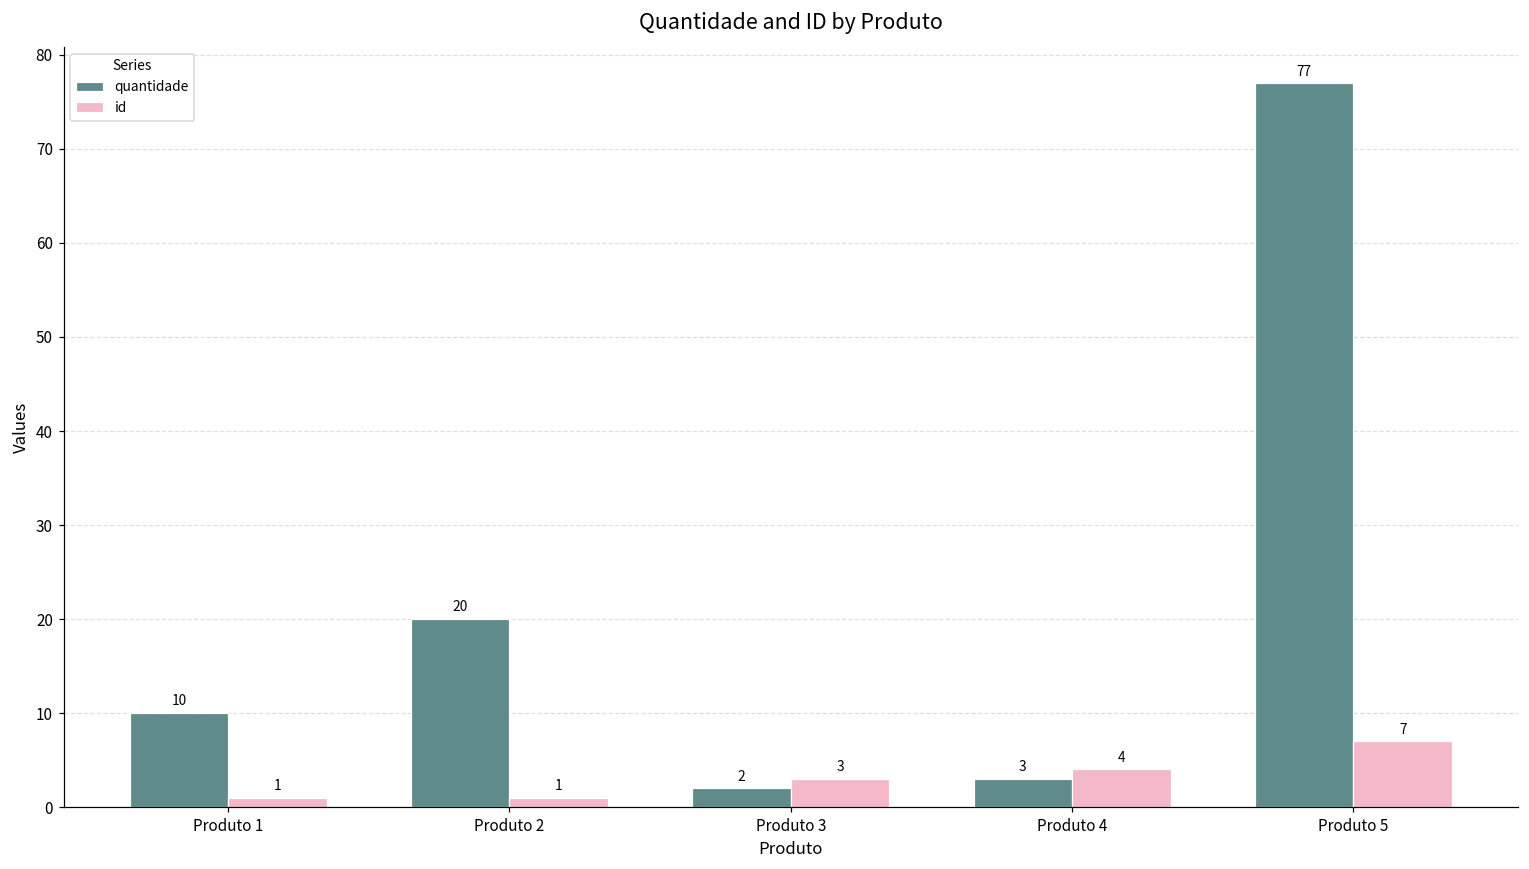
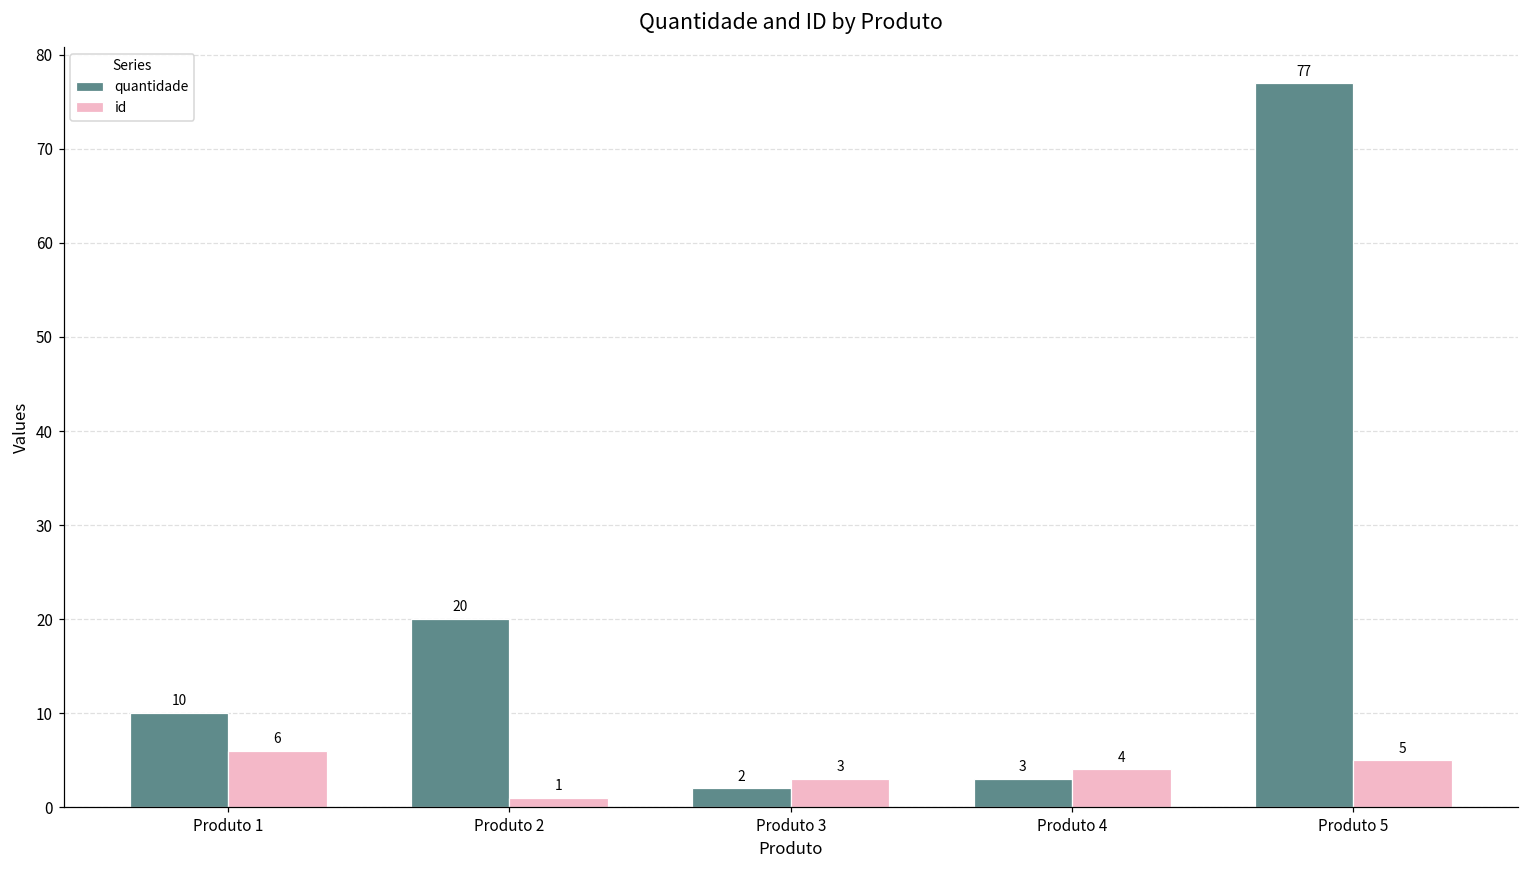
  {
    "quantidade": {
      "Produto 1": 10,
      "Produto 2": 20,
      "Produto 3": 2,
      "Produto 4": 3,
      "Produto 5": 77
    },
    "id": {
-     "Produto 1": 1,
+     "Produto 1": 6,
      "Produto 2": 1,
      "Produto 3": 3,
      "Produto 4": 4,
-     "Produto 5": 7
+     "Produto 5": 5
    }
  }
